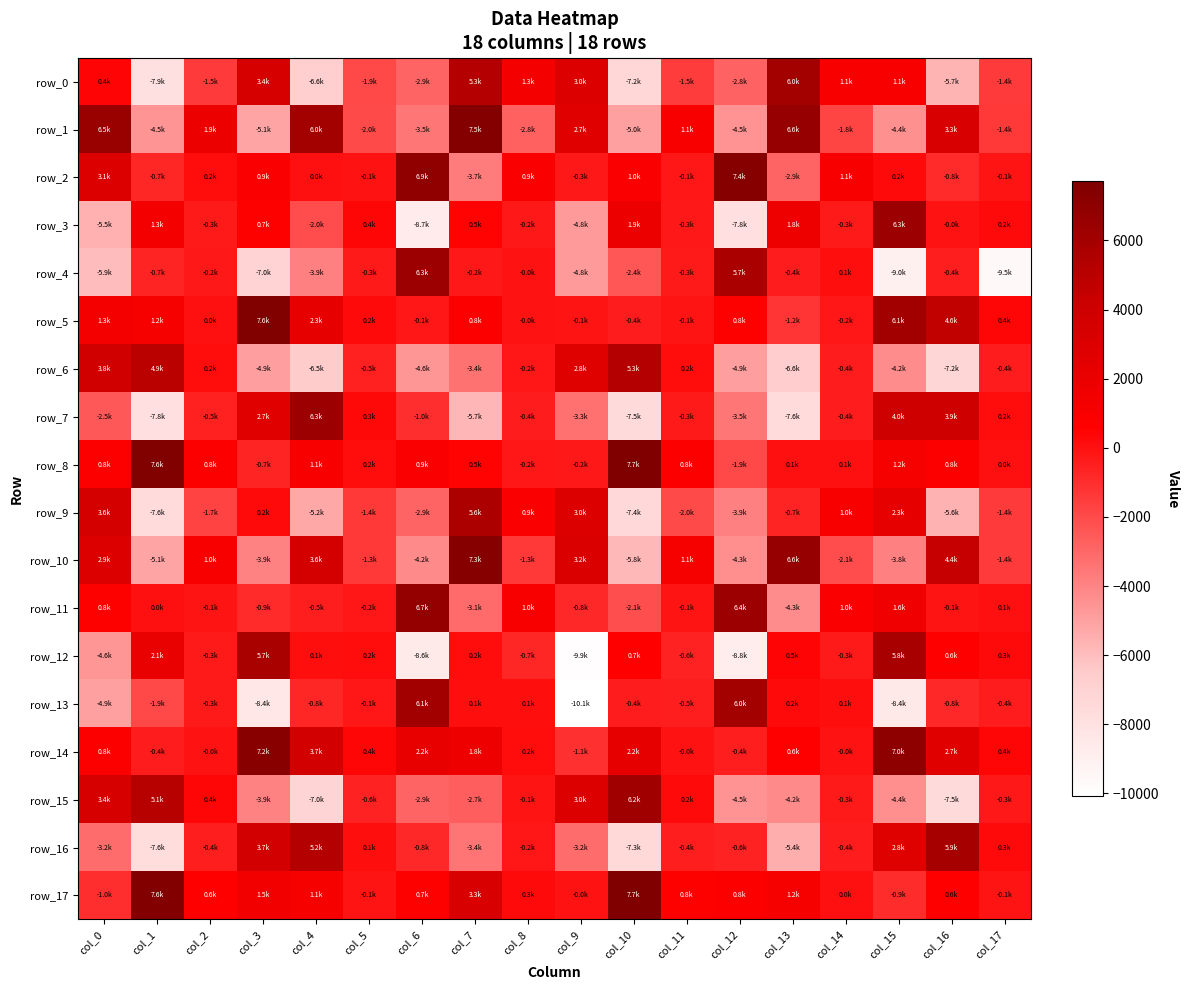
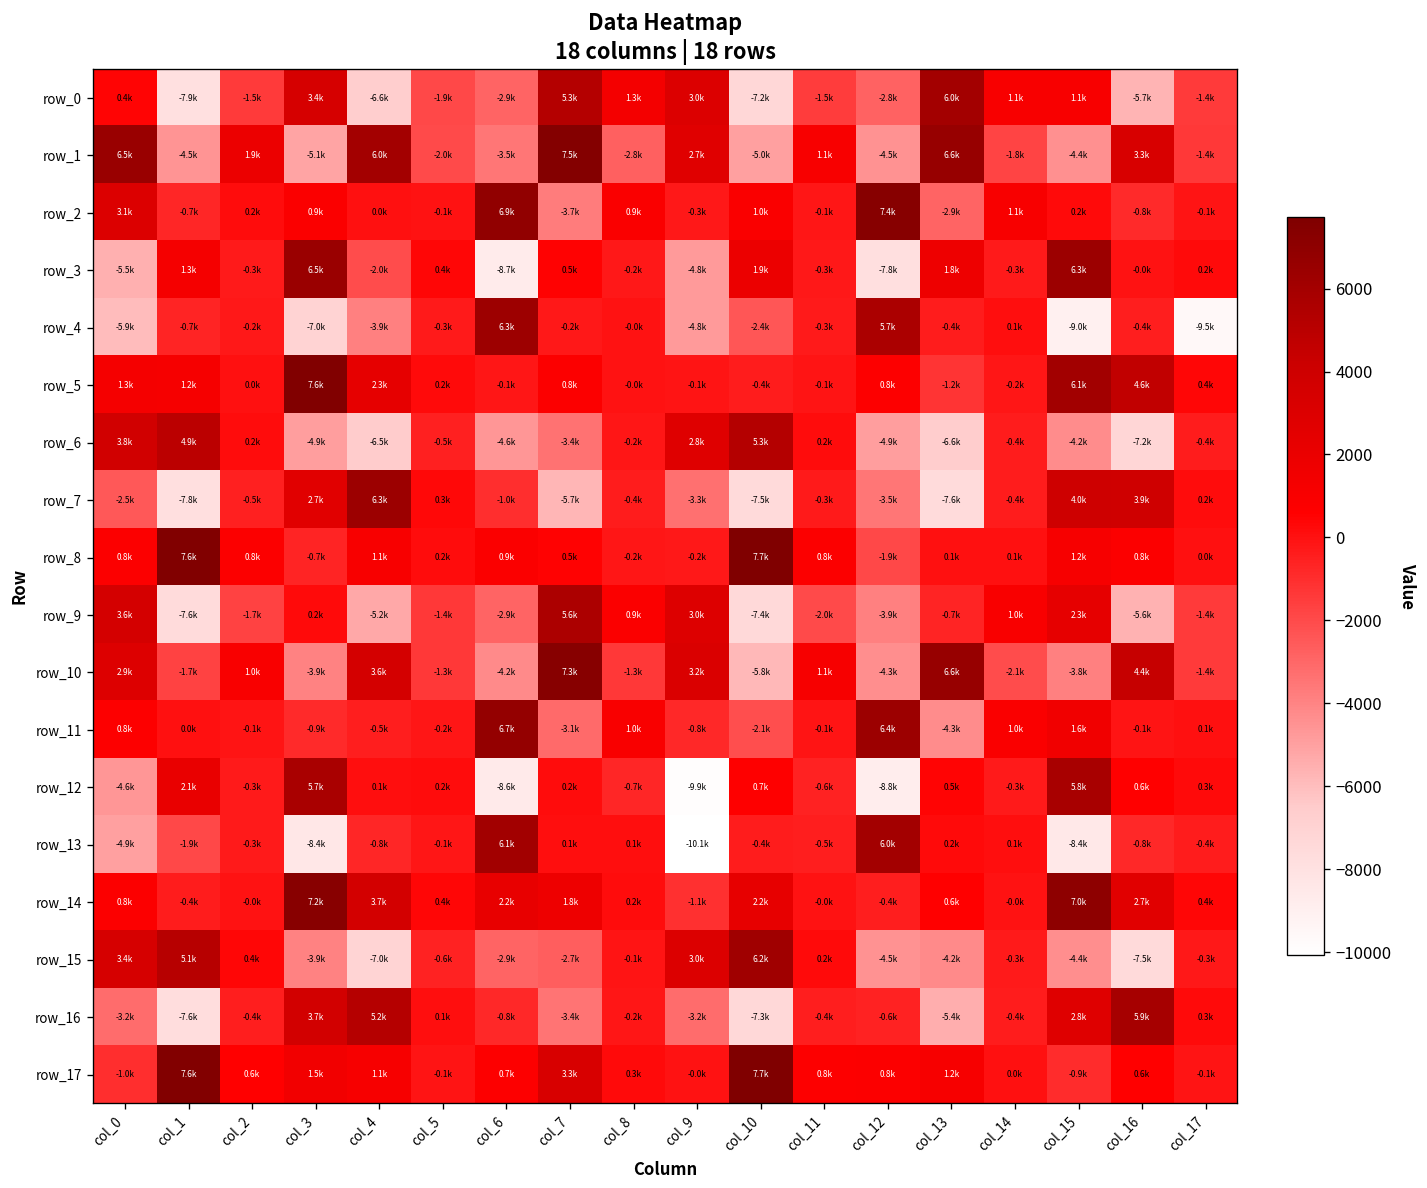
  {
    "row_3": {
      "col_0": "-5.5k",
      "col_1": "1.3k",
      "col_2": "-0.3k",
-     "col_3": "0.7k",
+     "col_3": "6.5k",
      "col_4": "-2.0k",
      "col_5": "0.4k",
      "col_6": "-8.7k",
      "col_7": "0.5k",
      "col_8": "-0.2k",
      "col_9": "-4.8k",
      "col_10": "1.9k",
      "col_11": "-0.3k",
      "col_12": "-7.8k",
      "col_13": "1.8k",
      "col_14": "-0.3k",
      "col_15": "6.3k",
      "col_16": "-0.0k",
      "col_17": "0.2k"
    },
    "row_10": {
      "col_0": "2.9k",
-     "col_1": "-5.1k",
+     "col_1": "-1.7k",
      "col_2": "1.0k",
      "col_3": "-3.9k",
      "col_4": "3.6k",
      "col_5": "-1.3k",
      "col_6": "-4.2k",
      "col_7": "7.3k",
      "col_8": "-1.3k",
      "col_9": "3.2k",
      "col_10": "-5.8k",
      "col_11": "1.1k",
      "col_12": "-4.3k",
      "col_13": "6.6k",
      "col_14": "-2.1k",
      "col_15": "-3.8k",
      "col_16": "4.4k",
      "col_17": "-1.4k"
    }
  }
